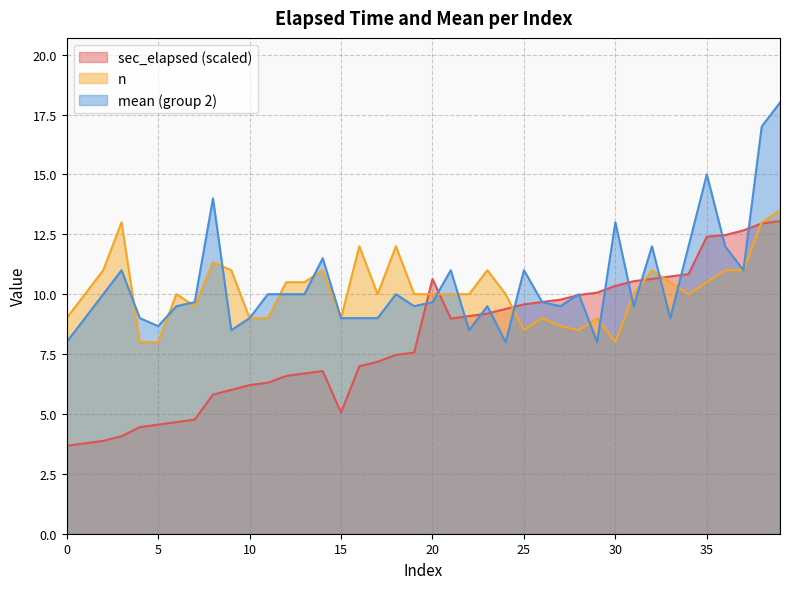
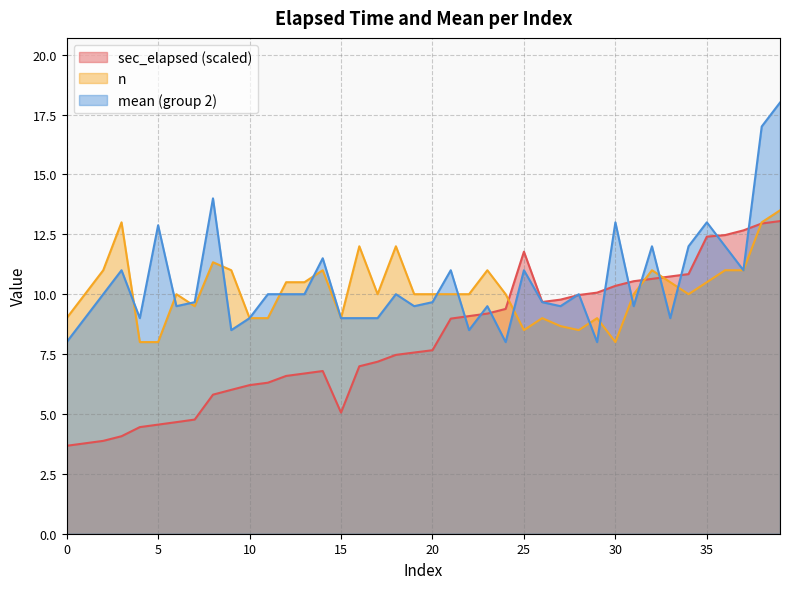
  {
    "sec_elapsed (scaled)": {
      "0": 3.7,
      "5": 4.6,
      "10": 6.2,
      "15": 5.1,
-     "20": 10.6,
-     "25": 9.6,
+     "20": 7.7,
+     "25": 11.8,
      "30": 10.3,
      "35": 12.4
    },
    "n": {
      "0": 9.0,
      "5": 8.0,
      "20": 10.0,
      "25": 8.5,
      "30": 8.0,
      "35": 10.5
    },
    "mean (group 2)": {
      "0": 8.0,
-     "5": 8.7,
+     "5": 12.9,
      "20": 9.7,
      "25": 11.0,
      "30": 13.0,
-     "35": 15
+     "35": 13
    }
  }
